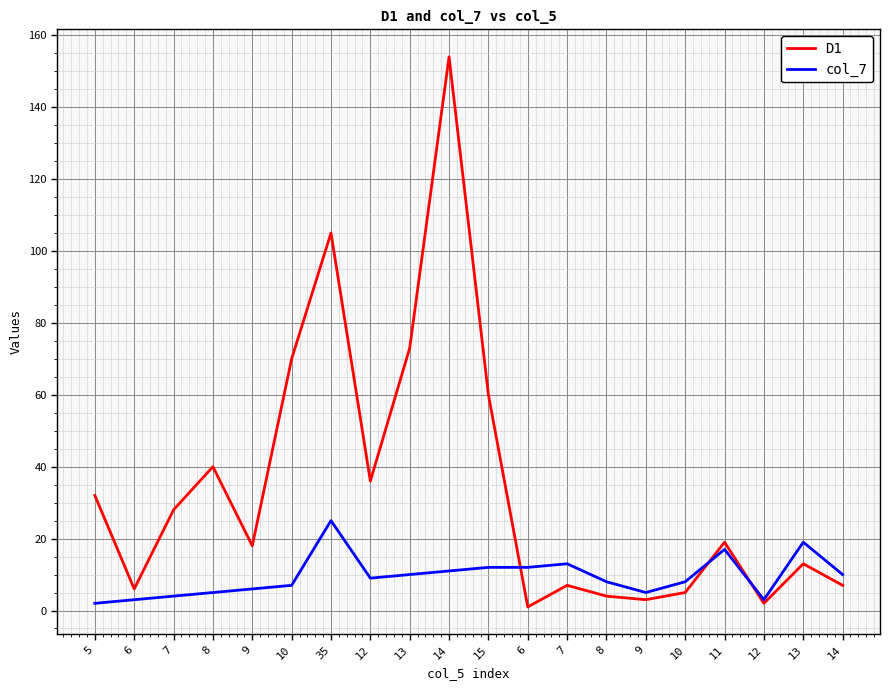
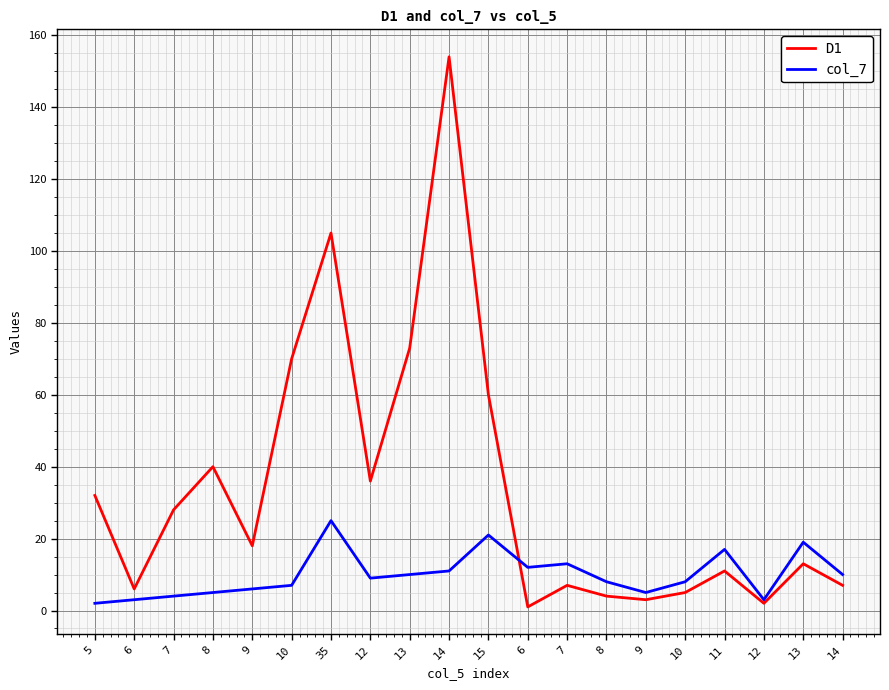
  {
    "D1": {
      "5": 32,
      "35": 105,
      "15": 60,
-     "11": 19
+     "11": 11
    },
    "col_7": {
      "5": 2,
      "35": 25,
-     "15": 12,
+     "15": 21,
      "11": 17
    }
  }
